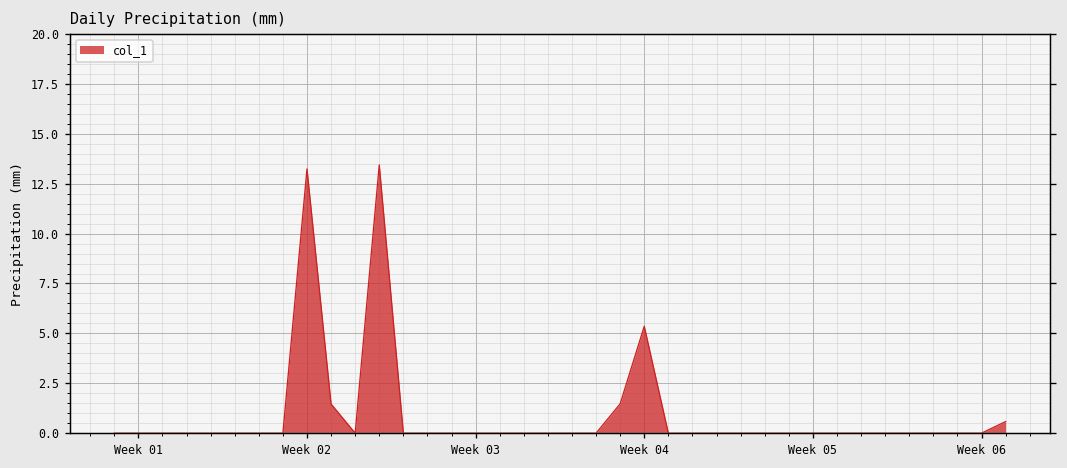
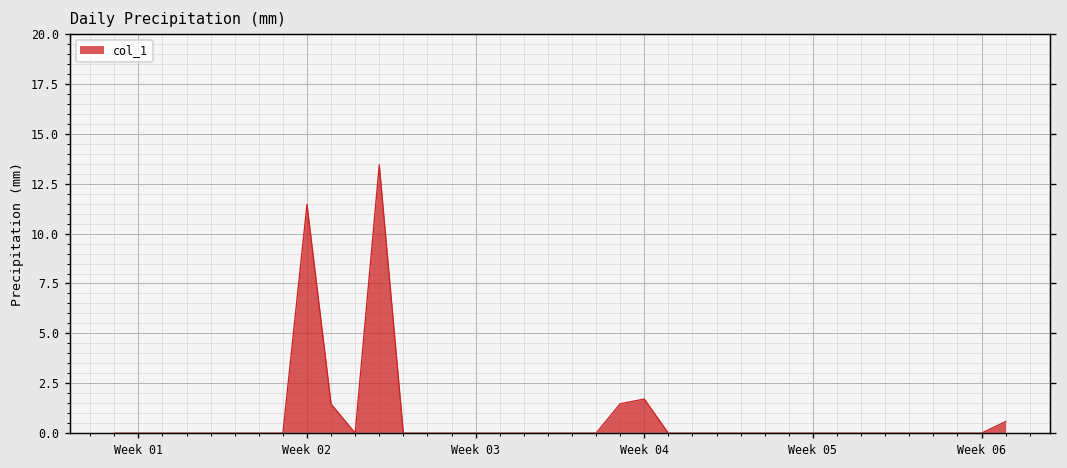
  {
    "Week 01": 0.0,
-   "Week 02": 13.2,
+   "Week 02": 11.5,
    "Week 03": 0.0,
-   "Week 04": 5.4,
+   "Week 04": 1.7,
    "Week 05": 0.0,
    "Week 06": 0.0
  }
